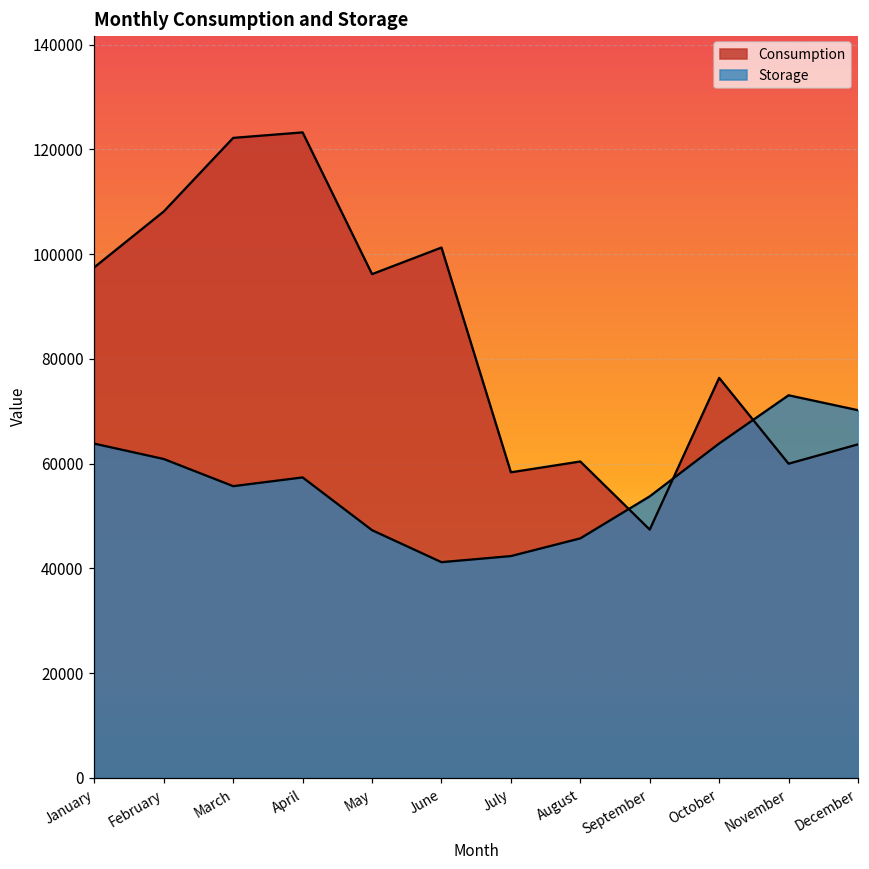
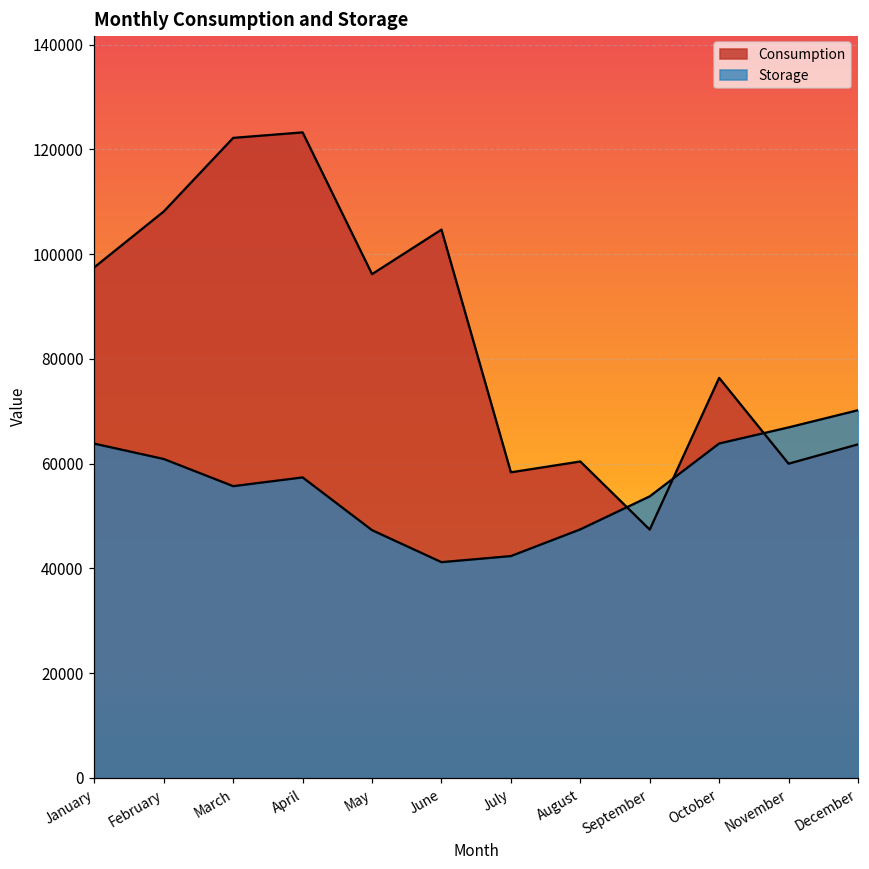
  {
    "Consumption": {
      "January": 97000,
      "February": 108000,
      "March": 122000,
      "April": 123000,
      "May": 96000,
-     "June": 101000,
+     "June": 105000,
      "July": 58000,
      "August": 60000,
      "September": 47000,
      "October": 76000,
      "November": 60000,
      "December": 64000
    },
    "Storage": {
      "January": 64000,
      "February": 61000,
      "March": 56000,
      "April": 57000,
      "May": 47000,
      "June": 41000,
      "July": 42000,
-     "August": 46000,
+     "August": 47000,
      "September": 54000,
      "October": 64000,
-     "November": 73000,
+     "November": 67000,
      "December": 70000
    }
  }
